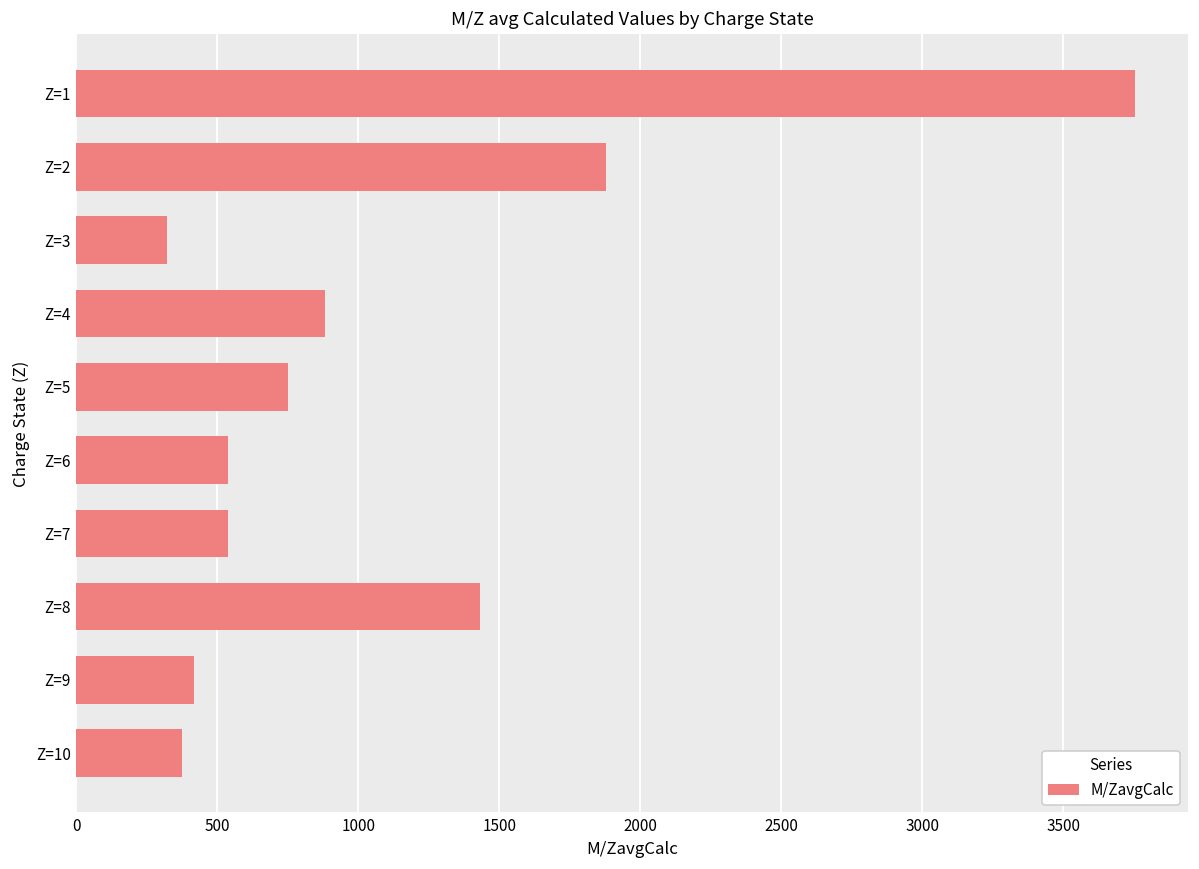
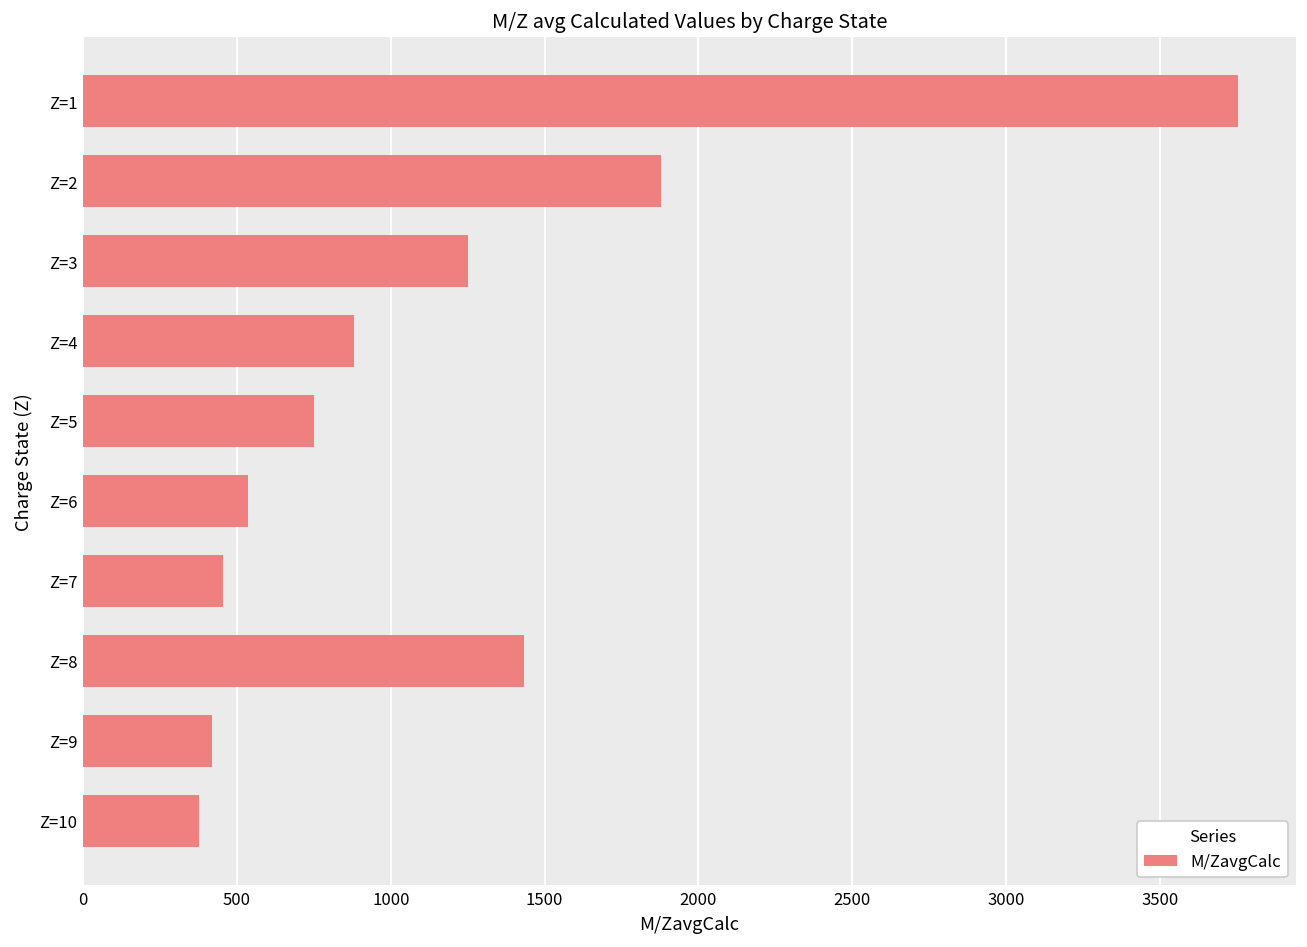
  {
    "Z=1": 3750,
    "Z=2": 1880,
-   "Z=3": 320,
+   "Z=3": 1250,
    "Z=4": 880,
    "Z=5": 750,
    "Z=6": 540,
-   "Z=7": 540,
+   "Z=7": 460,
    "Z=8": 1430,
    "Z=9": 420,
    "Z=10": 380
  }
